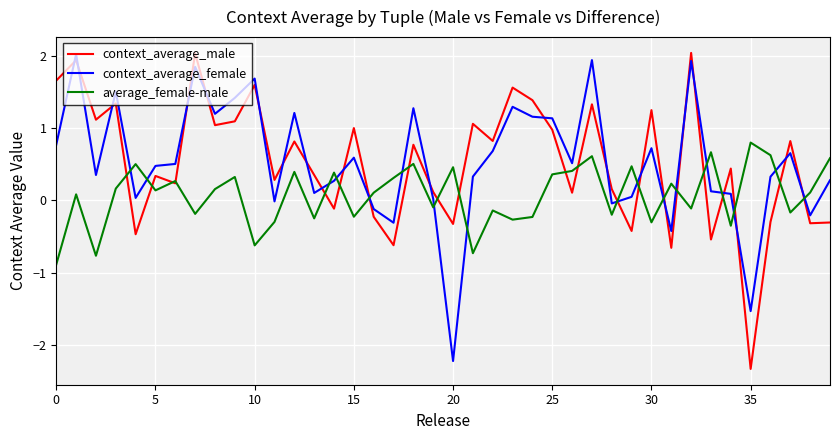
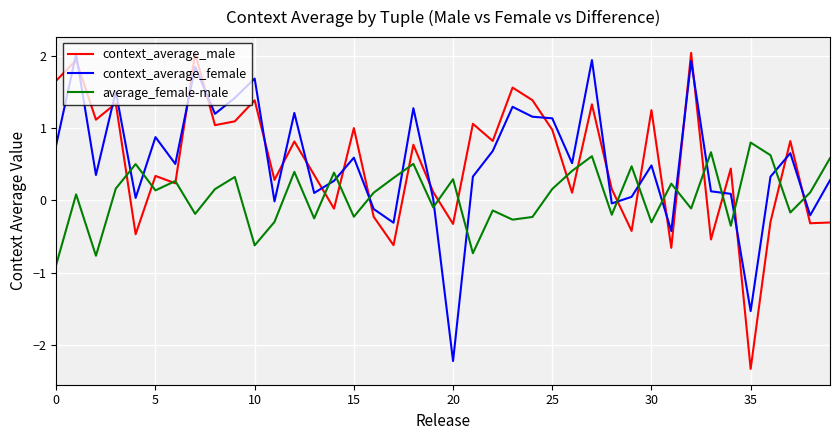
  {
    "context_average_male": {
      "0": 1.7,
      "5": 0.3,
-     "10": 1.6,
+     "10": 1.4,
      "15": 1.0,
      "20": -0.3,
      "25": 1.0,
      "30": 1.3,
      "35": -2.3
    },
    "context_average_female": {
      "0": 0.8,
-     "5": 0.5,
+     "5": 0.9,
      "10": 1.7,
      "15": 0.6,
      "20": -2.2,
      "25": 1.1,
-     "30": 0.7,
+     "30": 0.5,
      "35": -1.5
    },
    "average_female-male": {
      "0": -0.9,
      "5": 0.1,
      "10": -0.6,
      "15": -0.2,
-     "20": 0.5,
-     "25": 0.4,
+     "20": 0.3,
+     "25": 0.2,
      "30": -0.3,
      "35": 0.8
    }
  }
